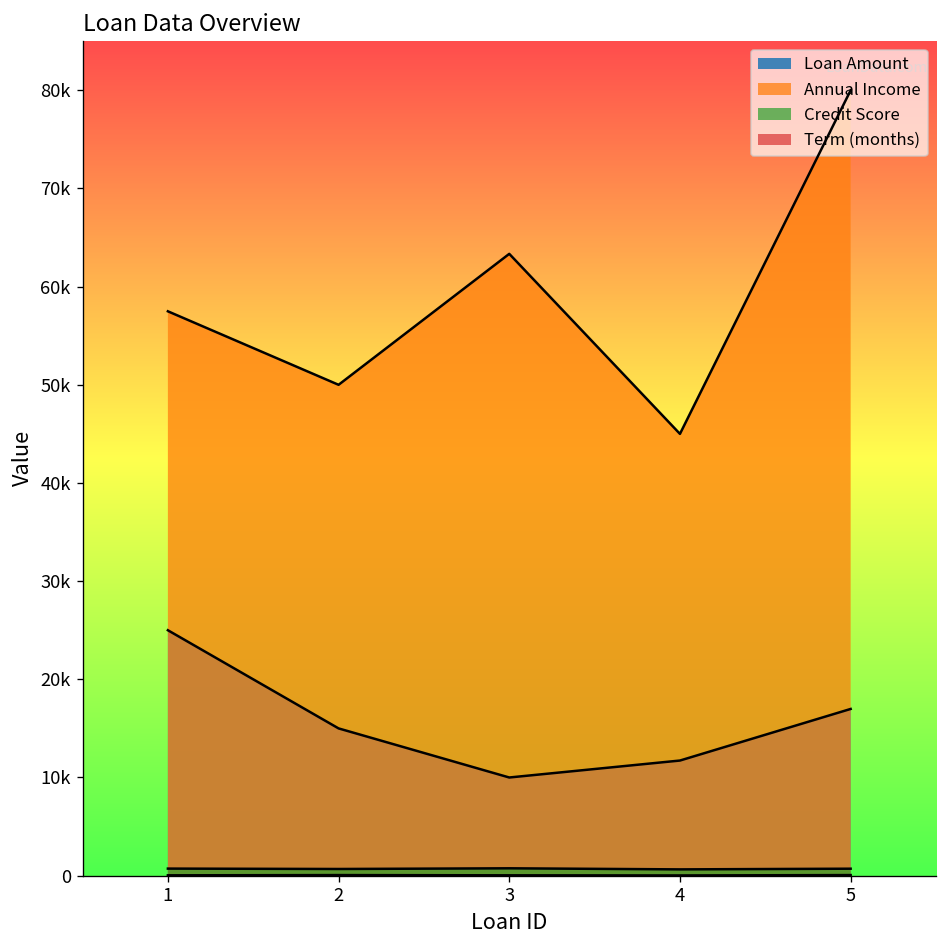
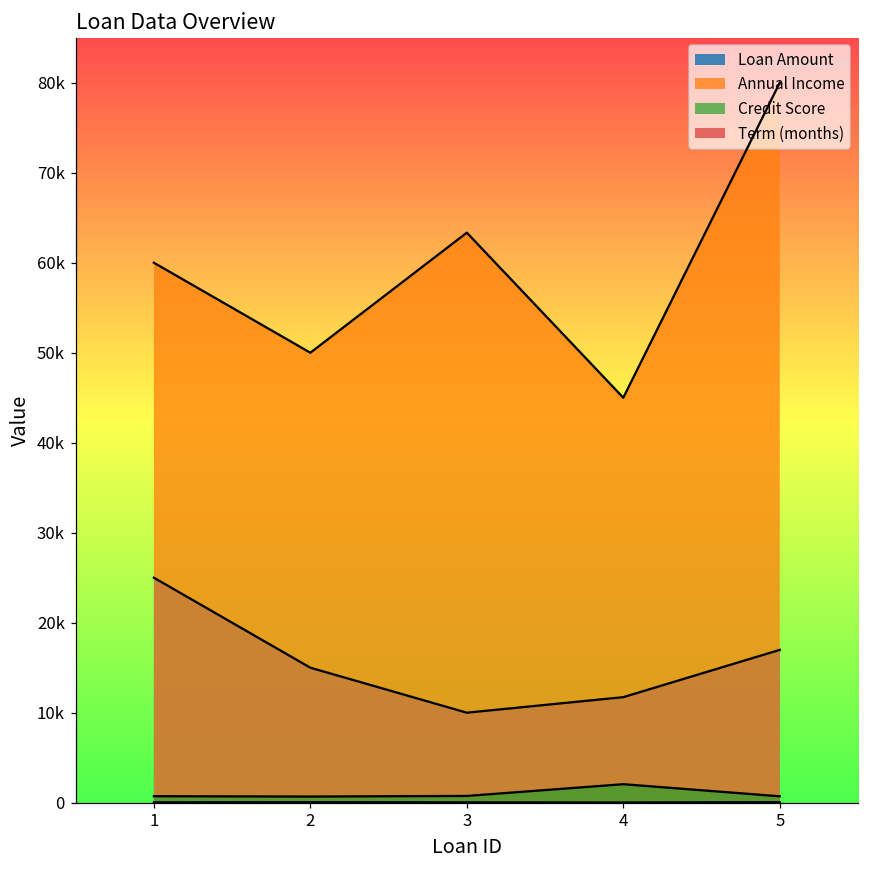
  {
    "Loan Amount": {
      "1": 25000,
      "2": 15000,
      "3": 10000,
      "4": 12000,
      "5": 17000
    },
    "Annual Income": {
-     "1": 57000,
+     "1": 60000,
      "2": 50000,
      "3": 63000,
      "4": 45000
    },
    "Credit Score": {
      "1": 1000,
      "2": 1000,
      "3": 1000,
-     "4": 1000,
+     "4": 2000,
      "5": 1000
    },
    "Term (months)": {
      "1": 0,
      "2": 0,
      "3": 0,
      "4": 0,
      "5": 0
    }
  }
